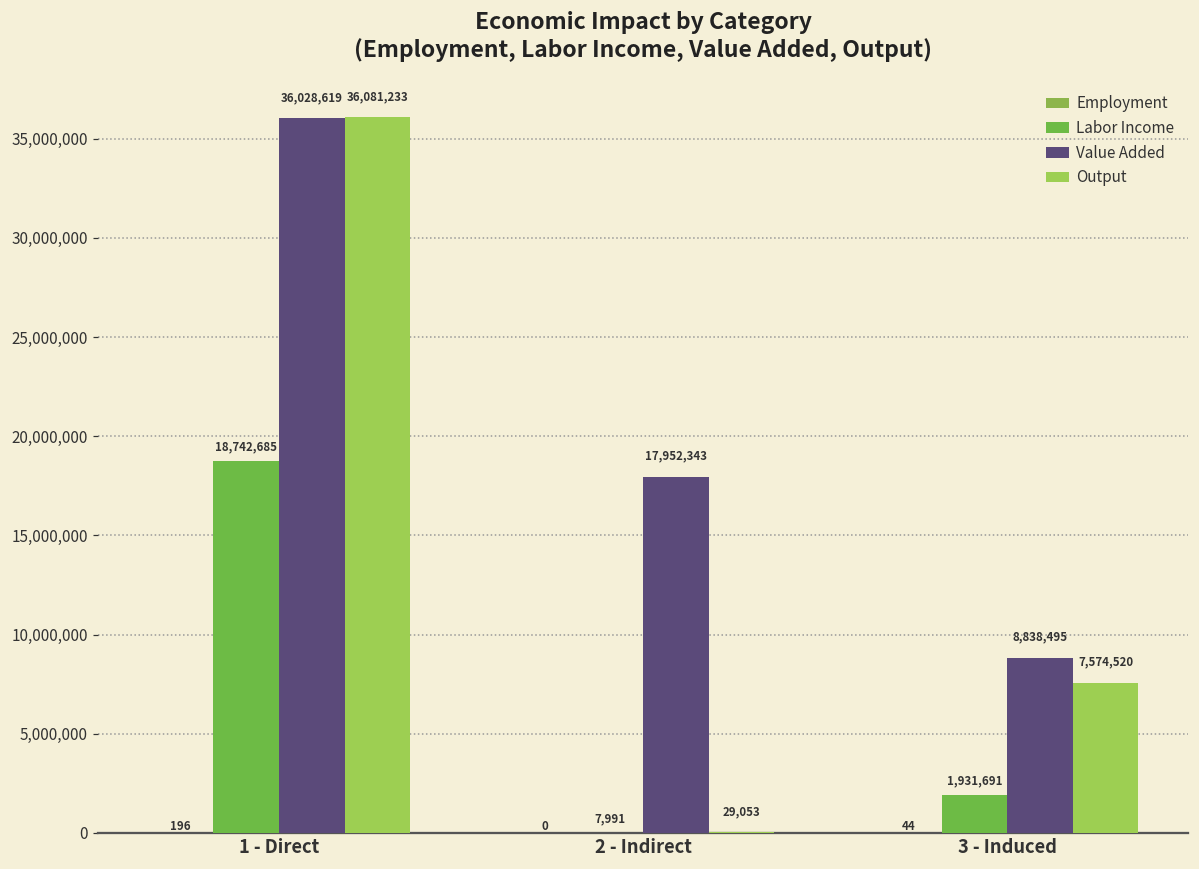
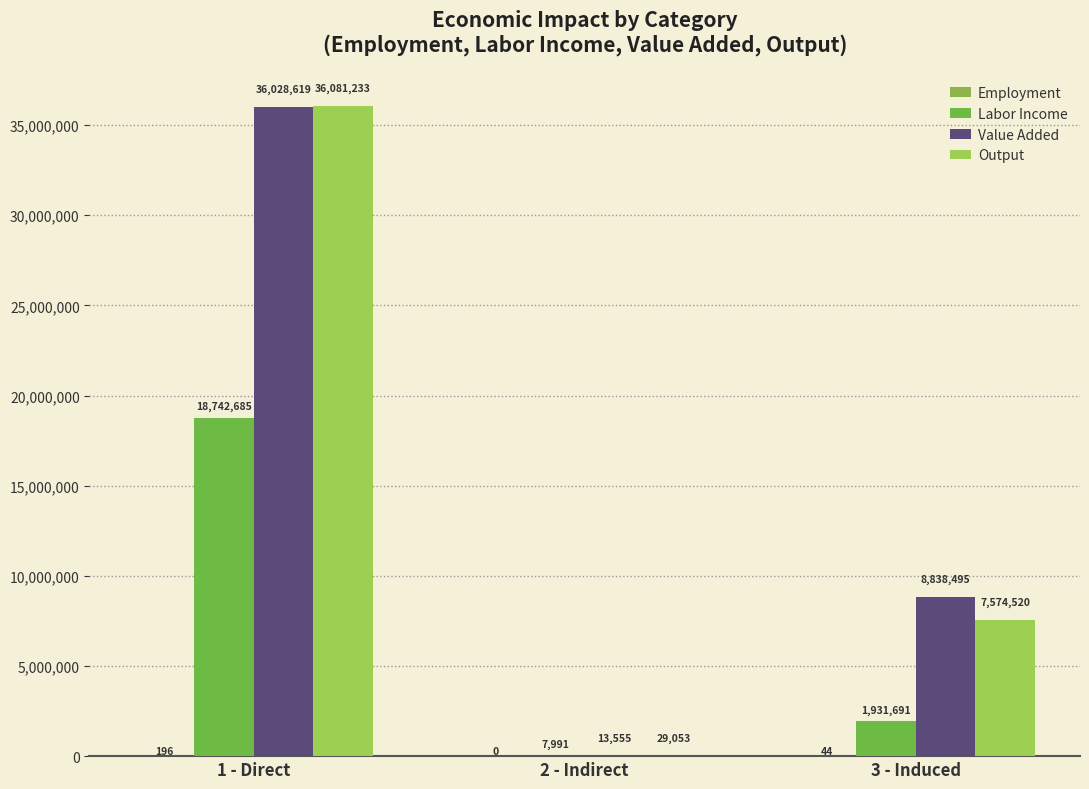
  {
    "Value Added": {
      "1 - Direct": "36,028,619",
-     "2 - Indirect": "17,952,343",
+     "2 - Indirect": "13,555",
      "3 - Induced": "8,838,495"
    }
  }
